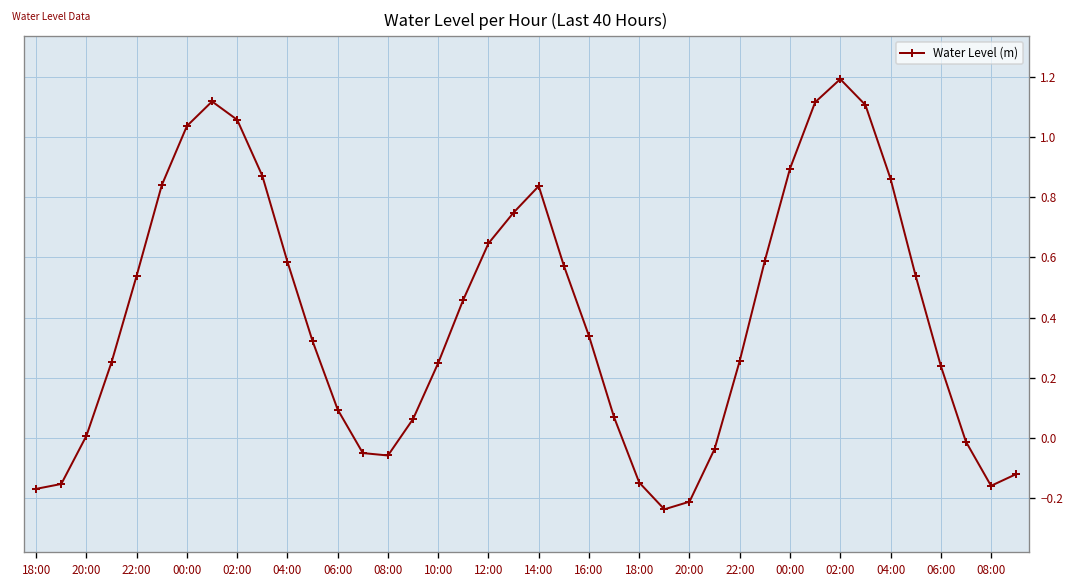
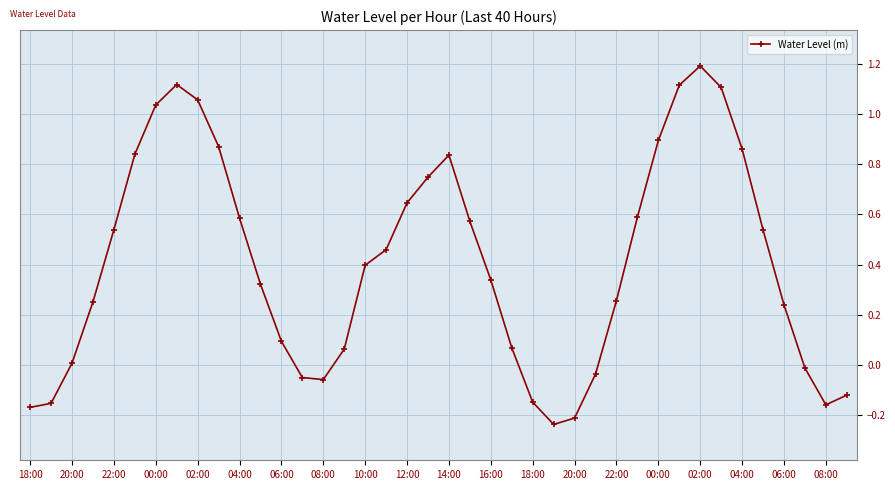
  {
-   "10:00": 0.25,
+   "10:00": 0.40,
    "12:00": 0.65,
    "14:00": 0.84,
    "16:00": 0.34
  }
